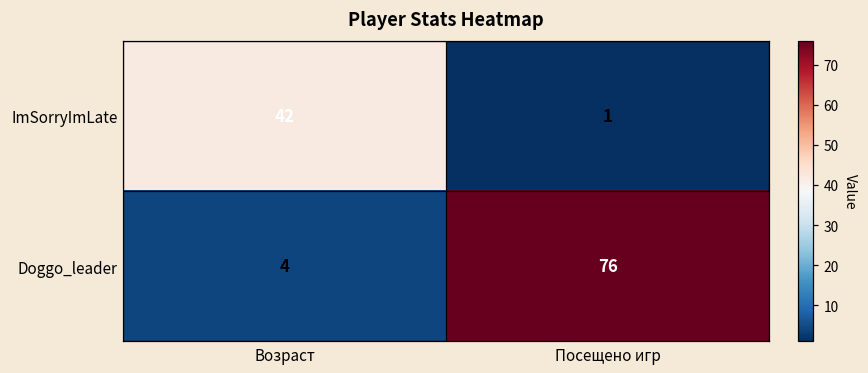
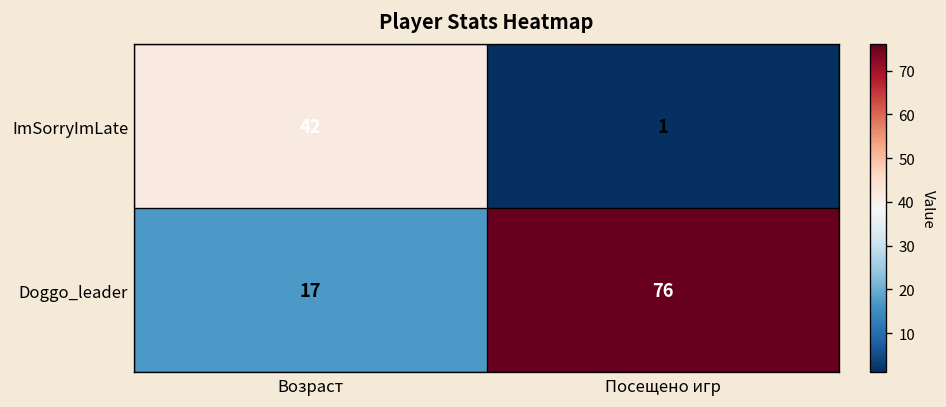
  {
    "ImSorryImLate": {
      "Посещено игр": 1
    },
    "Doggo_leader": {
-     "Возраст": 4,
+     "Возраст": 17,
      "Посещено игр": 76
    }
  }
